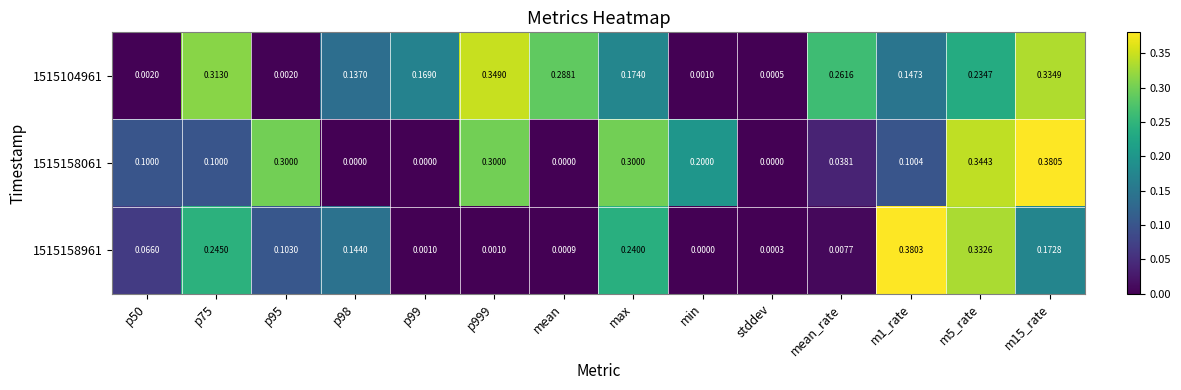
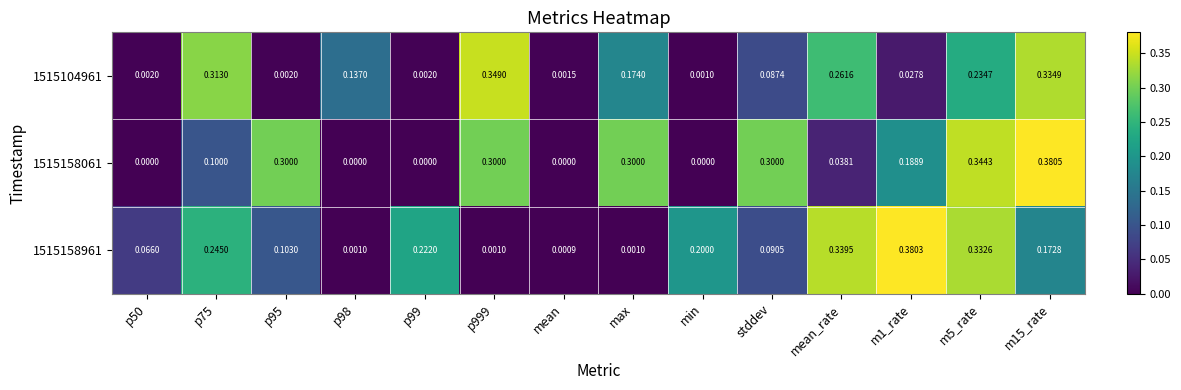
  {
    "1515104961": {
      "p50": 0.0020,
      "p75": 0.3130,
      "p95": 0.0020,
      "p98": 0.1370,
-     "p99": 0.1690,
+     "p99": 0.0020,
      "p999": 0.3490,
-     "mean": 0.2881,
+     "mean": 0.0015,
      "max": 0.1740,
      "min": 0.0010,
-     "stddev": 0.0005,
+     "stddev": 0.0874,
      "mean_rate": 0.2616,
-     "m1_rate": 0.1473,
+     "m1_rate": 0.0278,
      "m5_rate": 0.2347,
      "m15_rate": 0.3349
    },
    "1515158061": {
-     "p50": 0.1000,
+     "p50": 0.0000,
      "p75": 0.1000,
      "p95": 0.3000,
      "p98": 0.0000,
      "p99": 0.0000,
      "p999": 0.3000,
      "mean": 0.0000,
      "max": 0.3000,
-     "min": 0.2000,
-     "stddev": 0.0000,
+     "min": 0.0000,
+     "stddev": 0.3000,
      "mean_rate": 0.0381,
-     "m1_rate": 0.1004,
+     "m1_rate": 0.1889,
      "m5_rate": 0.3443,
      "m15_rate": 0.3805
    },
    "1515158961": {
      "p50": 0.0660,
      "p75": 0.2450,
      "p95": 0.1030,
-     "p98": 0.1440,
-     "p99": 0.0010,
+     "p98": 0.0010,
+     "p99": 0.2220,
      "p999": 0.0010,
      "mean": 0.0009,
-     "max": 0.2400,
-     "min": 0.0000,
-     "stddev": 0.0003,
-     "mean_rate": 0.0077,
+     "max": 0.0010,
+     "min": 0.2000,
+     "stddev": 0.0905,
+     "mean_rate": 0.3395,
      "m1_rate": 0.3803,
      "m5_rate": 0.3326,
      "m15_rate": 0.1728
    }
  }
